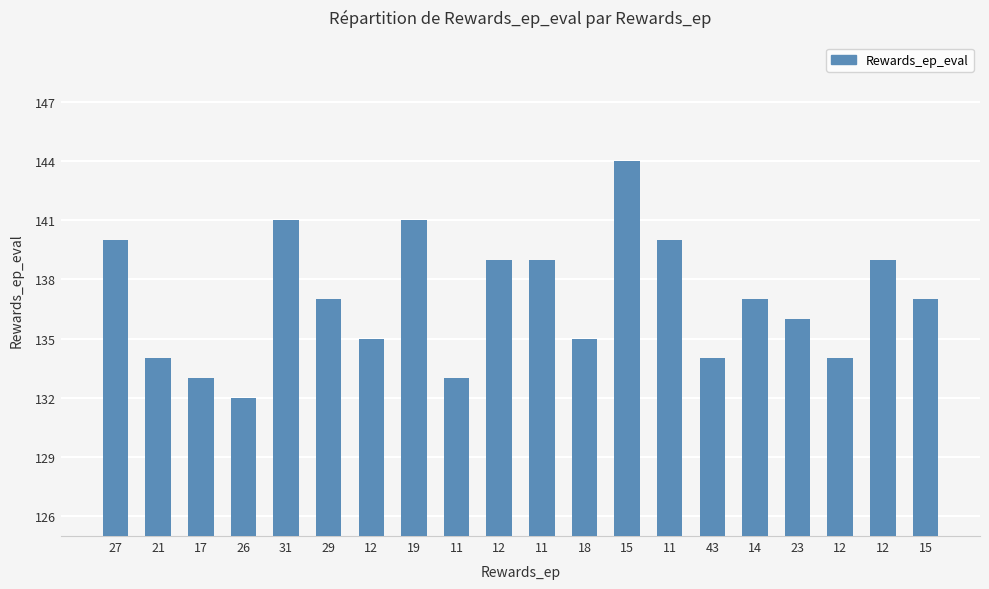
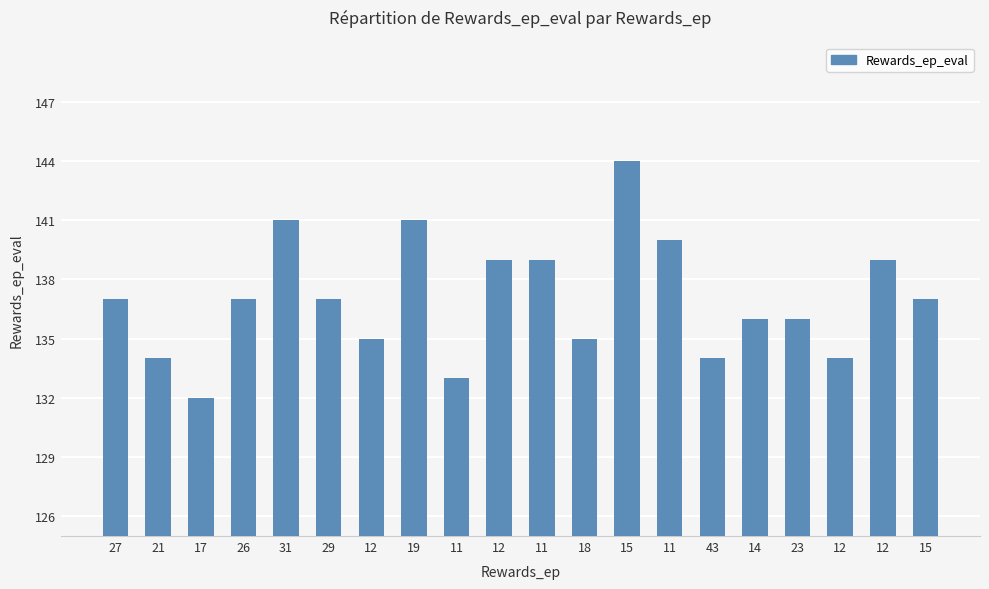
  {
-   "27": 140,
+   "27": 137,
    "21": 134,
-   "17": 133,
-   "26": 132,
+   "17": 132,
+   "26": 137,
    "31": 141,
    "29": 137,
    "19": 141,
    "18": 135,
    "43": 134,
-   "14": 137,
+   "14": 136,
    "23": 136
  }
